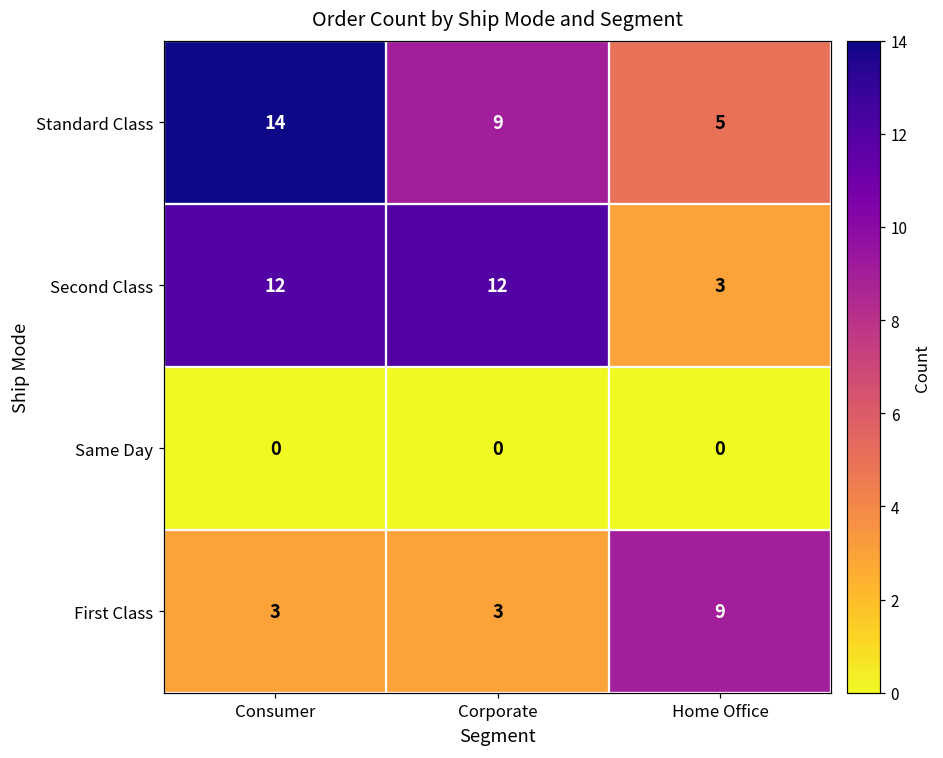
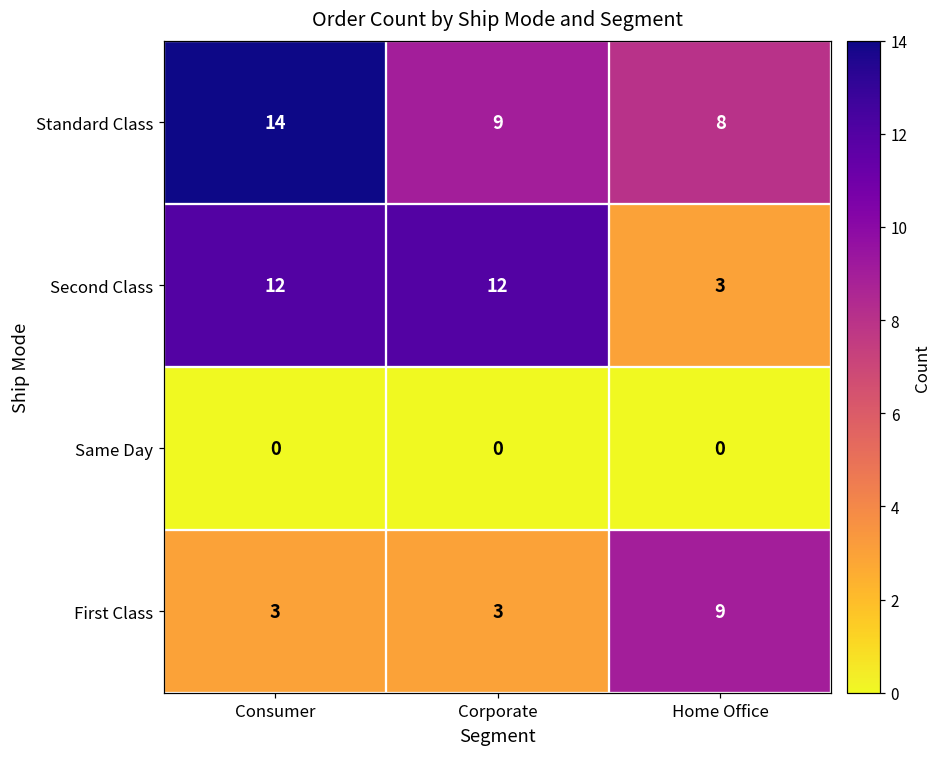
  {
    "Standard Class": {
      "Consumer": 14,
      "Corporate": 9,
-     "Home Office": 5
+     "Home Office": 8
    },
    "Second Class": {
      "Consumer": 12,
      "Corporate": 12,
      "Home Office": 3
    },
    "Same Day": {
      "Consumer": 0,
      "Corporate": 0,
      "Home Office": 0
    },
    "First Class": {
      "Consumer": 3,
      "Corporate": 3,
      "Home Office": 9
    }
  }
